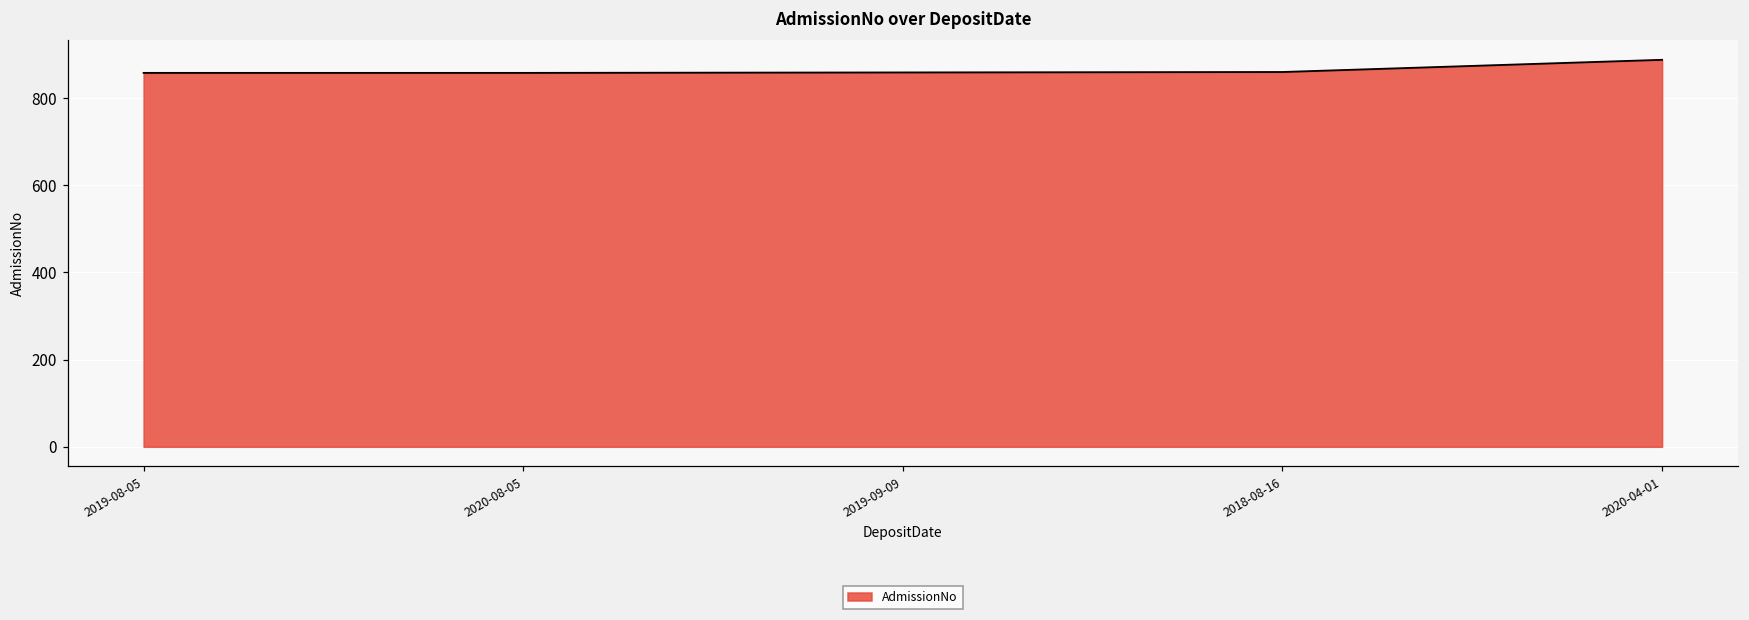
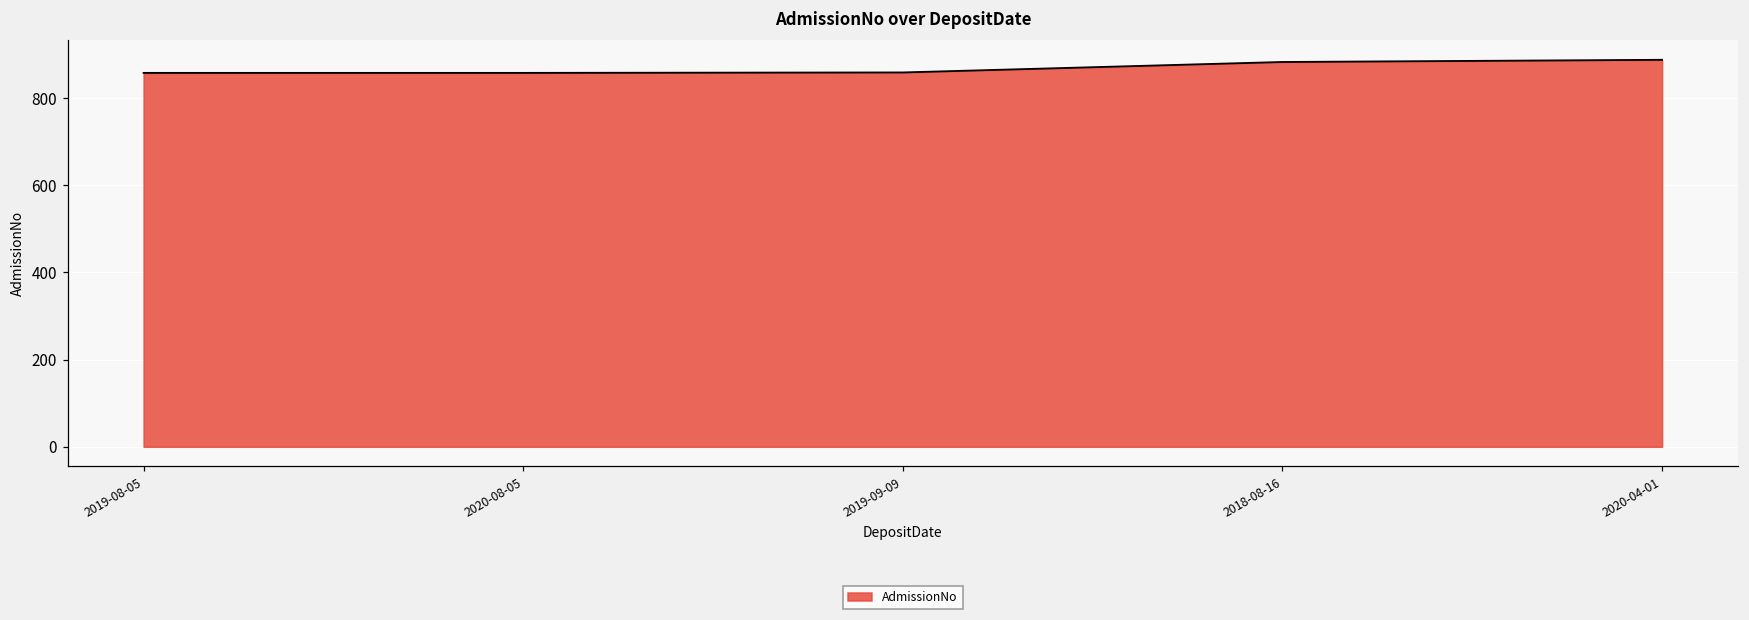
  {
    "2019-08-05": 860,
    "2020-08-05": 860,
    "2019-09-09": 860,
-   "2018-08-16": 860,
+   "2018-08-16": 880,
    "2020-04-01": 890
  }
